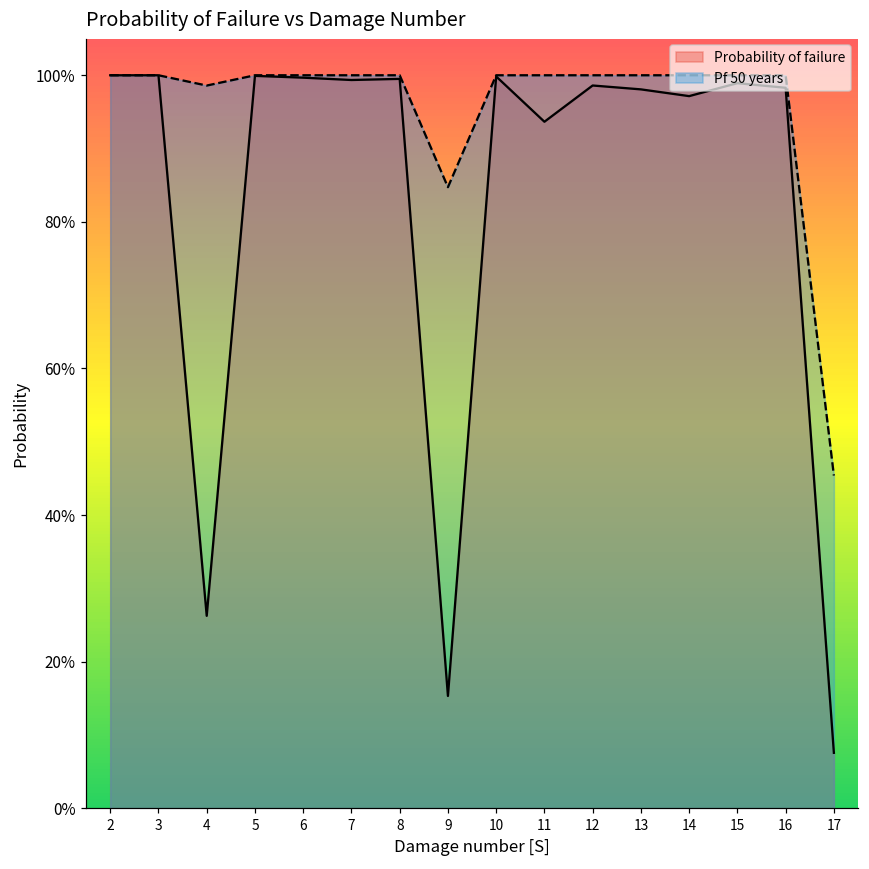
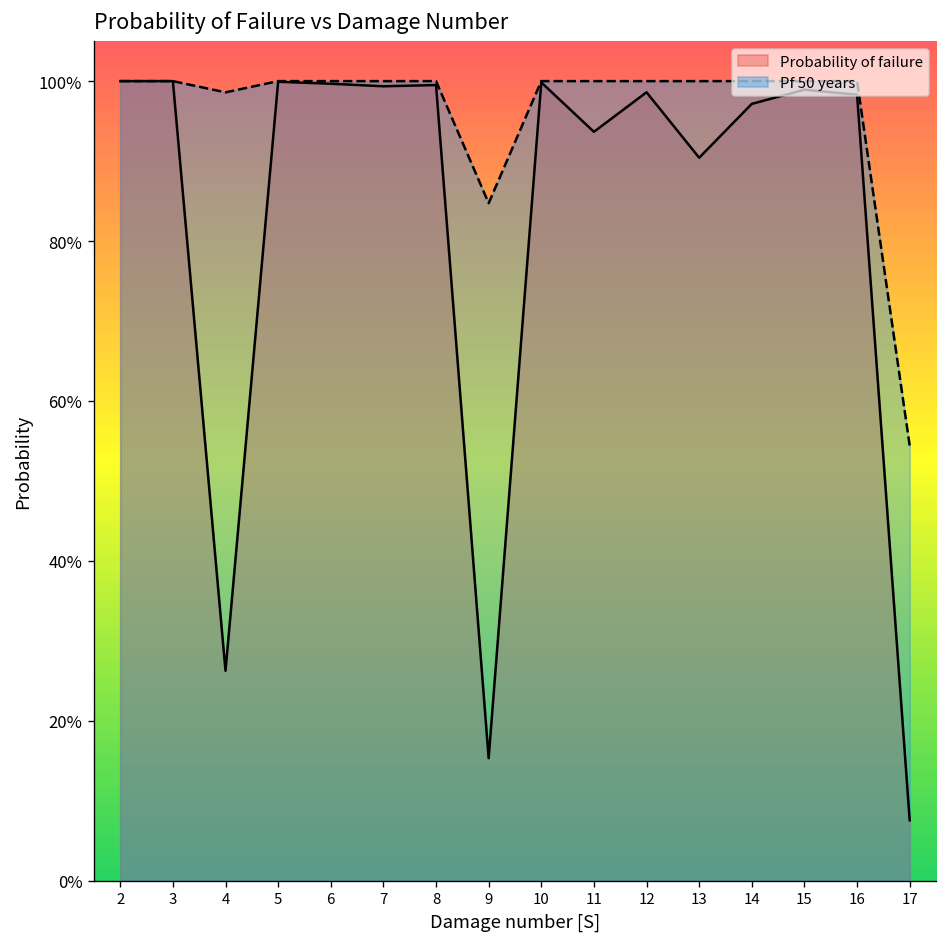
  {
    "Probability of failure": {
      "4": "26%",
      "7": "99%",
      "8": "100%",
      "9": "15%",
      "11": "94%",
      "12": "99%",
-     "13": "98%",
+     "13": "90%",
      "14": "97%",
      "17": "8%"
    },
    "Pf 50 years": {
      "4": "99%",
      "7": "100%",
      "8": "100%",
      "9": "85%",
      "11": "100%",
      "12": "100%",
      "13": "100%",
-     "17": "45%"
+     "17": "54%"
    }
  }
